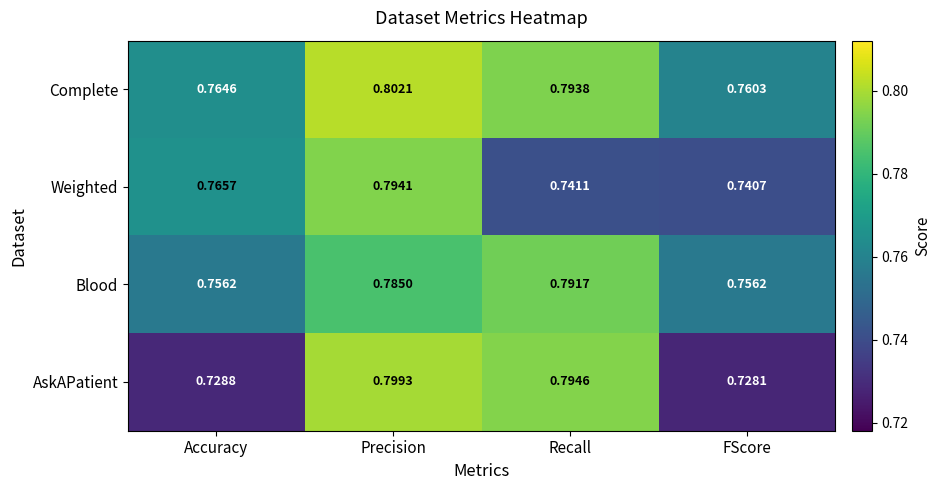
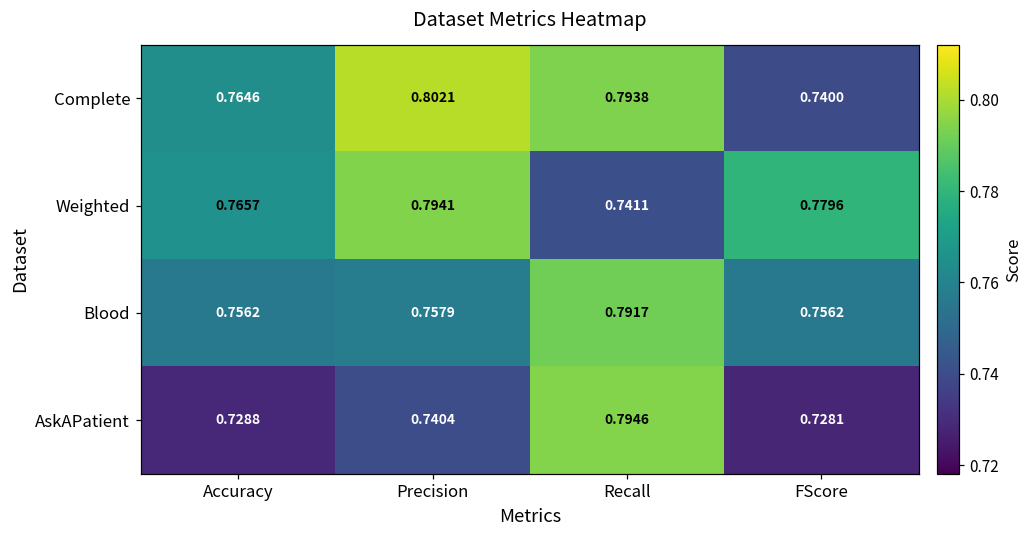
  {
    "Complete": {
      "Accuracy": 0.7646,
      "Precision": 0.8021,
      "Recall": 0.7938,
-     "FScore": 0.7603
+     "FScore": 0.7400
    },
    "Weighted": {
      "Accuracy": 0.7657,
      "Precision": 0.7941,
      "Recall": 0.7411,
-     "FScore": 0.7407
+     "FScore": 0.7796
    },
    "Blood": {
      "Accuracy": 0.7562,
-     "Precision": 0.7850,
+     "Precision": 0.7579,
      "Recall": 0.7917,
      "FScore": 0.7562
    },
    "AskAPatient": {
      "Accuracy": 0.7288,
-     "Precision": 0.7993,
+     "Precision": 0.7404,
      "Recall": 0.7946,
      "FScore": 0.7281
    }
  }
